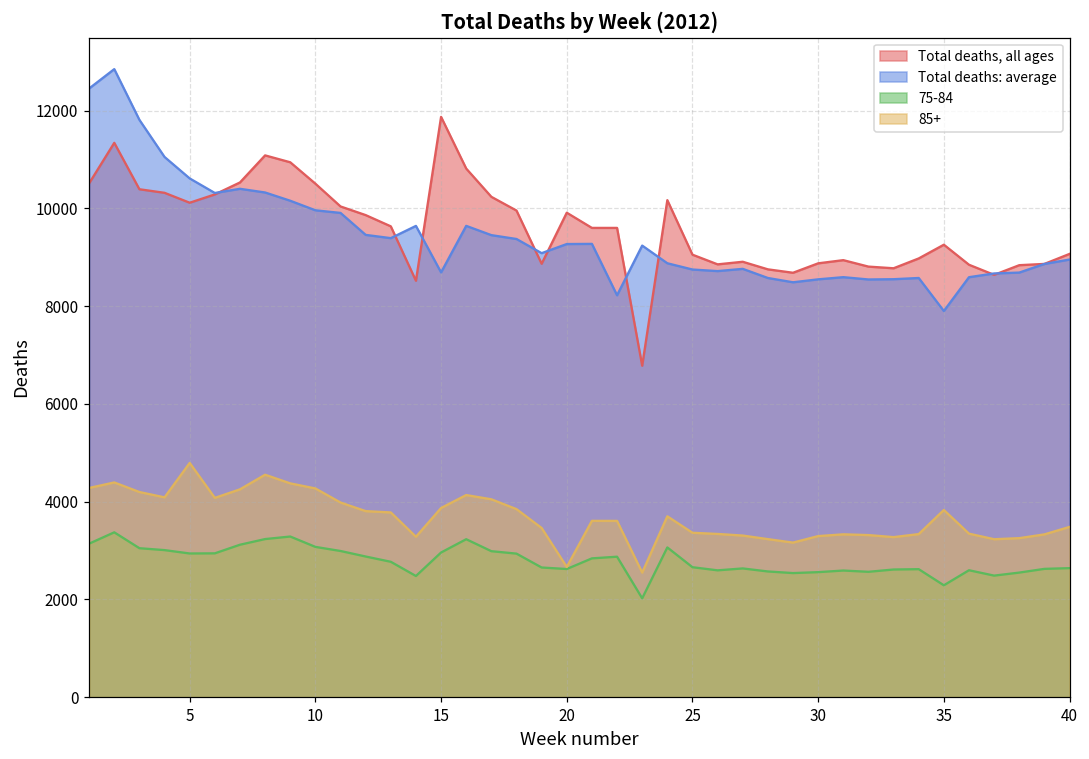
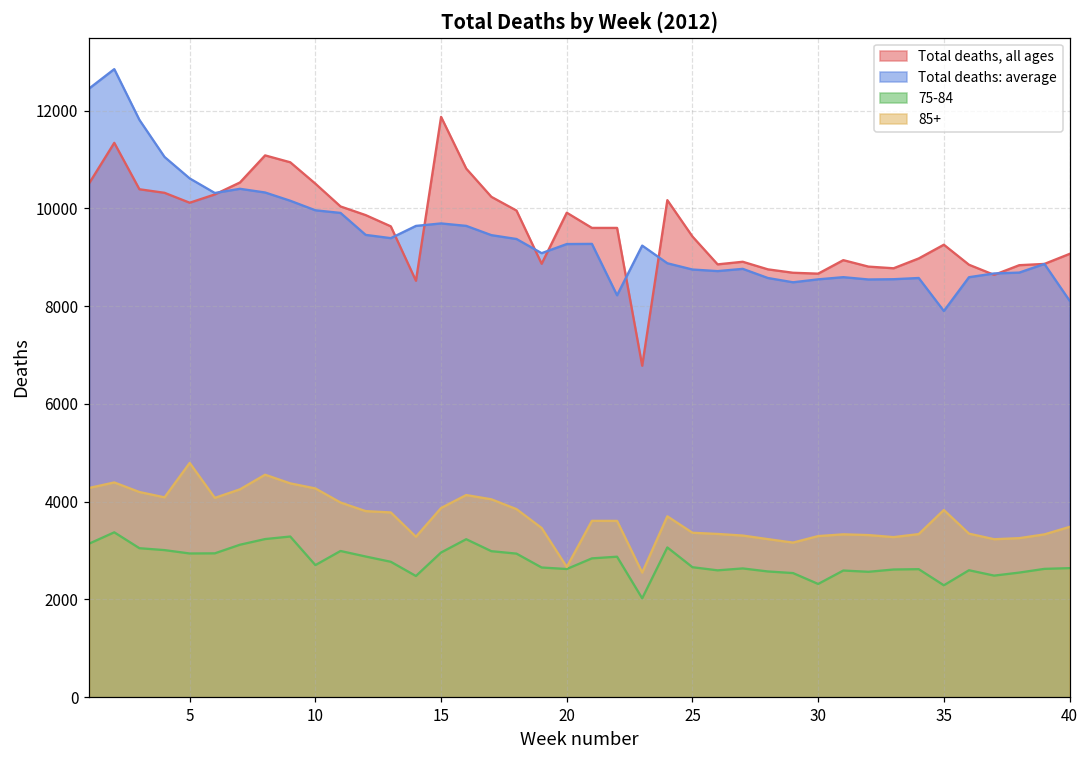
  {
    "Total deaths, all ages": {
      "5": 10100,
      "10": 10500,
      "15": 11900,
      "20": 9900,
-     "25": 9100,
-     "30": 8900,
+     "25": 9400,
+     "30": 8700,
      "35": 9300,
      "40": 9100
    },
    "Total deaths: average": {
      "5": 10600,
      "10": 10000,
-     "15": 8700,
+     "15": 9700,
      "20": 9300,
      "25": 8800,
      "30": 8500,
      "35": 7900,
-     "40": 9000
+     "40": 8100
    },
    "75-84": {
      "5": 2900,
-     "10": 3100,
+     "10": 2700,
      "15": 3000,
      "25": 2700,
-     "30": 2600,
+     "30": 2300,
      "35": 2300,
      "40": 2600
    },
    "85+": {
      "5": 4800,
      "10": 4300,
      "15": 3900,
      "25": 3400,
      "30": 3300,
      "35": 3800,
      "40": 3500
    }
  }
